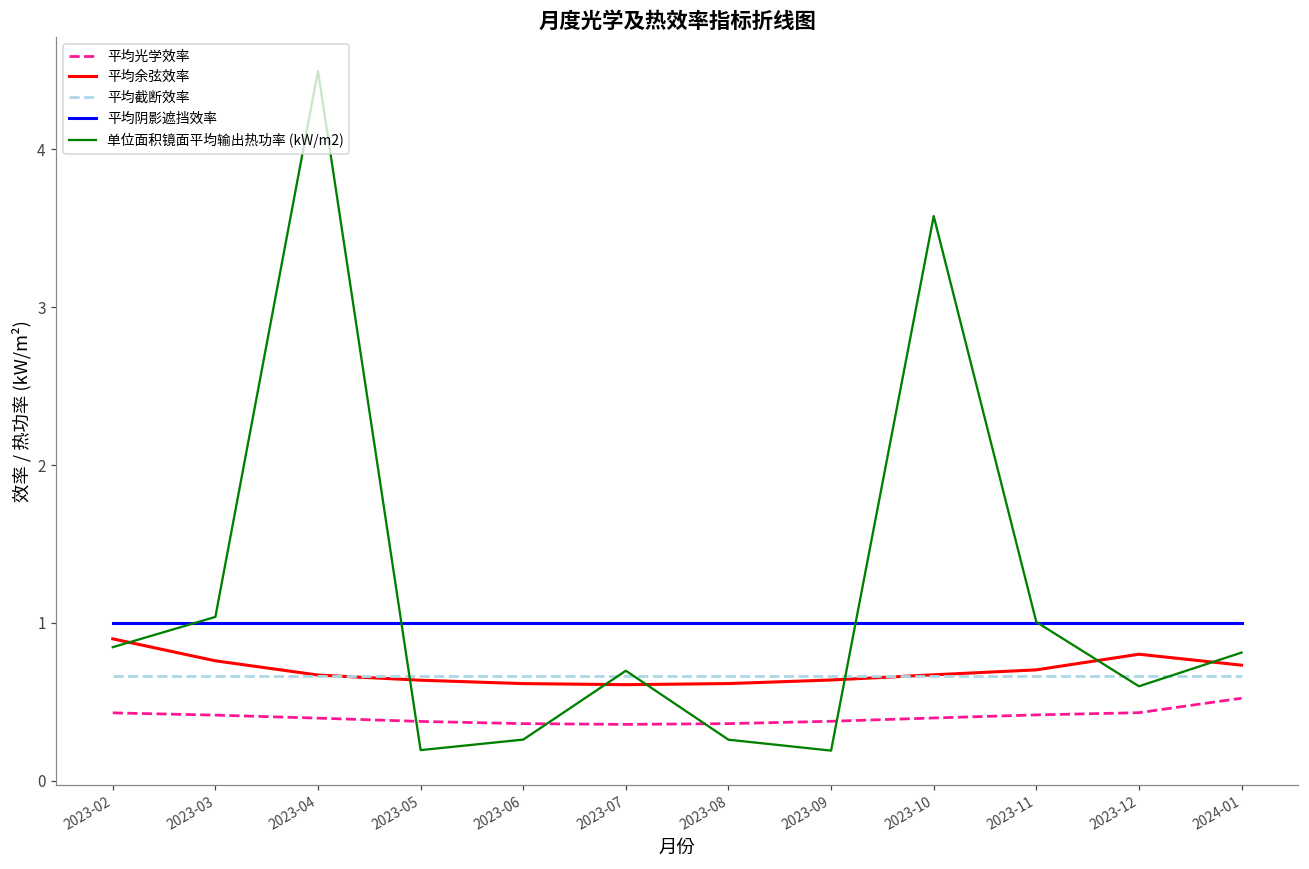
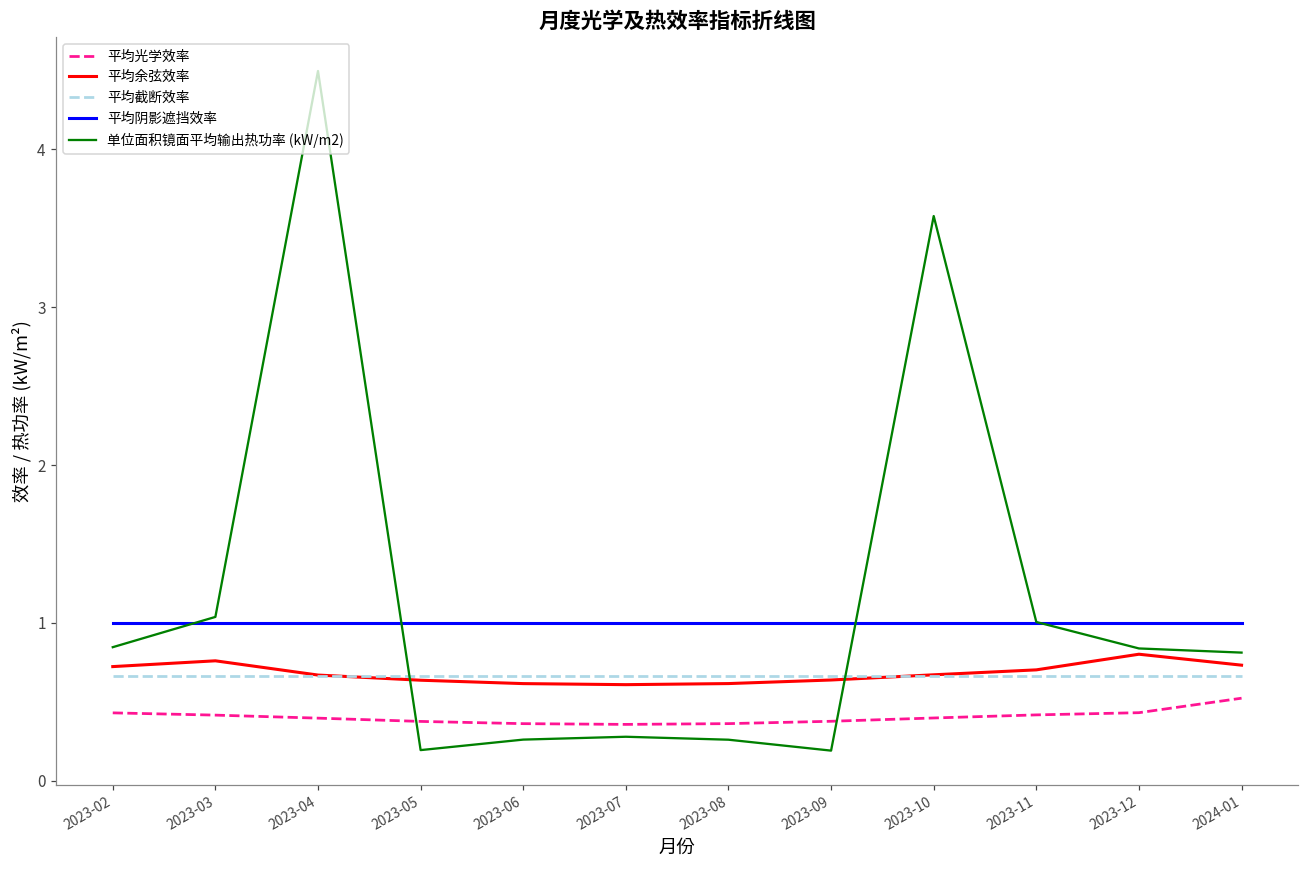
  {
    "平均光学效率": {
      "2023-02": 0.43,
      "2023-03": 0.42,
      "2023-04": 0.40,
      "2023-05": 0.38,
      "2023-06": 0.36,
      "2023-07": 0.36,
      "2023-08": 0.36,
      "2023-09": 0.38,
      "2023-10": 0.40,
      "2023-11": 0.42,
      "2023-12": 0.43,
      "2024-01": 0.52
    },
    "平均余弦效率": {
-     "2023-02": 0.90,
+     "2023-02": 0.72,
      "2023-03": 0.76,
      "2023-05": 0.64,
      "2023-06": 0.62,
      "2023-07": 0.61,
      "2023-08": 0.62,
      "2023-09": 0.64,
      "2023-11": 0.70,
      "2023-12": 0.80,
      "2024-01": 0.73
    },
    "平均截断效率": {
      "2023-02": 0.66,
      "2023-03": 0.66,
      "2023-05": 0.66,
      "2023-06": 0.66,
      "2023-07": 0.66,
      "2023-08": 0.66,
      "2023-09": 0.66,
      "2023-11": 0.66,
      "2023-12": 0.66,
      "2024-01": 0.66
    },
    "平均阴影遮挡效率": {
      "2023-02": 1.00,
      "2023-03": 1.00,
      "2023-04": 1.00,
      "2023-05": 1.00,
      "2023-06": 1.00,
      "2023-07": 1.00,
      "2023-08": 1.00,
      "2023-09": 1.00,
      "2023-10": 1.00,
      "2023-12": 1.00,
      "2024-01": 1.00
    },
    "单位面积镜面平均输出热功率 (kW/m2)": {
      "2023-02": 0.85,
      "2023-03": 1.04,
      "2023-05": 0.19,
      "2023-06": 0.26,
-     "2023-07": 0.70,
+     "2023-07": 0.28,
      "2023-08": 0.26,
      "2023-09": 0.19,
      "2023-10": 3.58,
-     "2023-12": 0.60,
+     "2023-12": 0.84,
      "2024-01": 0.81
    }
  }
